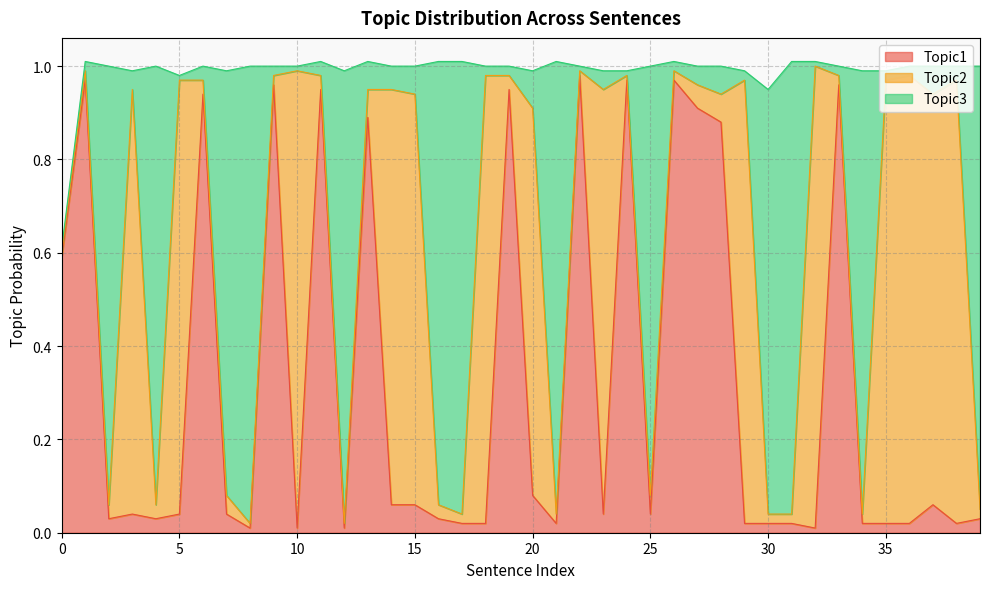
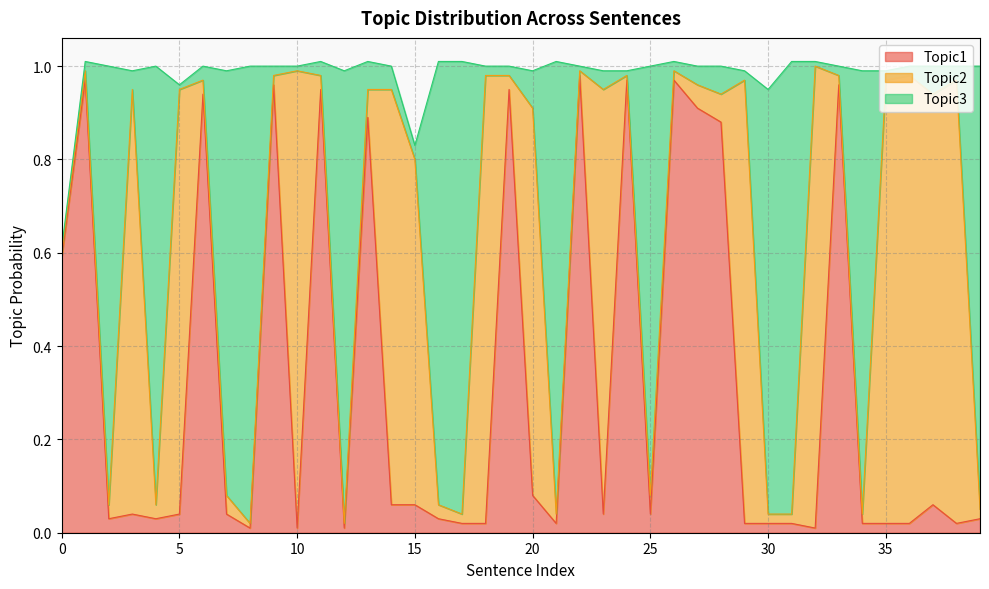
  {
    "Topic1": {
      "0": 0.59,
      "5": 0.04,
      "10": 0.01,
      "15": 0.06,
      "20": 0.08,
      "25": 0.04,
      "30": 0.02,
      "35": 0.02
    },
    "Topic2": {
      "0": 0.60,
-     "5": 0.93,
+     "5": 0.91,
      "10": 0.99,
-     "15": 0.88,
+     "15": 0.74,
      "20": 0.91,
      "25": 0.08,
      "30": 0.04
    },
    "Topic3": {
      "0": 0.01,
      "5": 0.01,
      "10": 0.01,
-     "15": 0.06,
+     "15": 0.03,
      "20": 0.08,
      "25": 0.92,
      "30": 0.91
    }
  }
